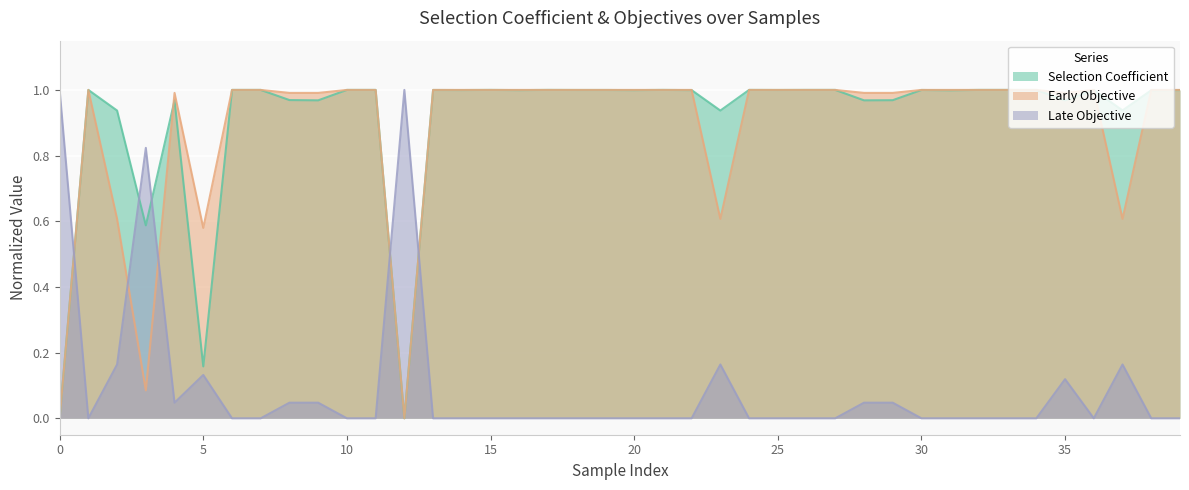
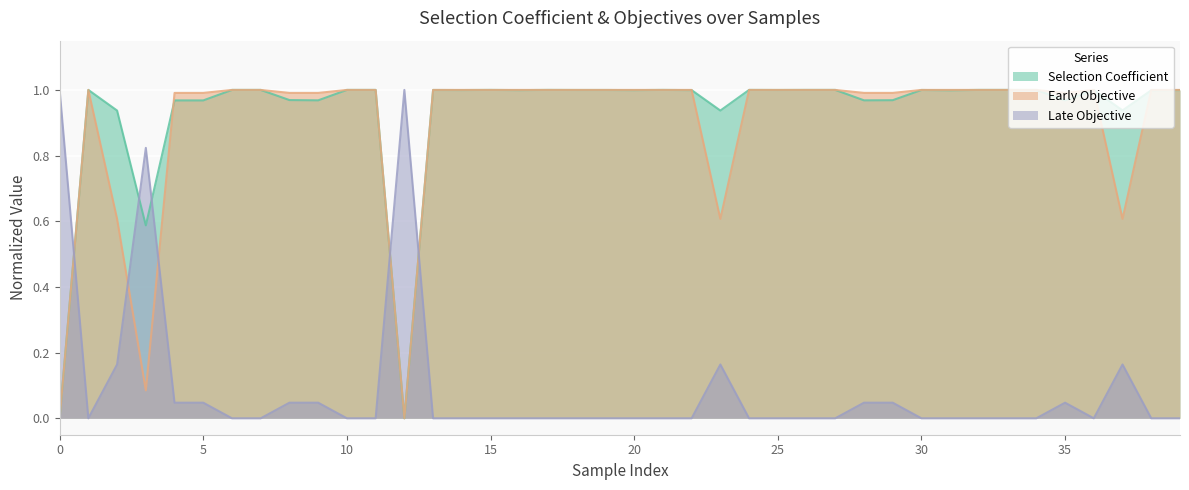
  {
    "Selection Coefficient": {
-     "5": 0.16
+     "5": 0.97
    },
    "Early Objective": {
-     "5": 0.58
+     "5": 0.99
    },
    "Late Objective": {
      "0": 1.00,
-     "5": 0.13,
+     "5": 0.05,
      "10": 0.00,
      "15": 0.00,
      "20": 0.00,
      "25": 0.00,
      "30": 0.00,
-     "35": 0.12
+     "35": 0.05
    }
  }
